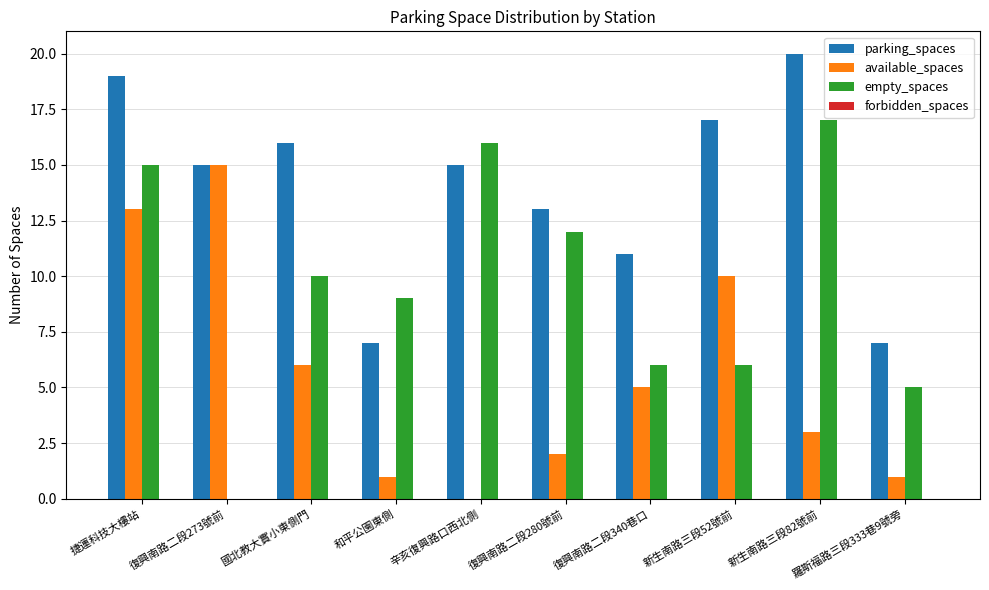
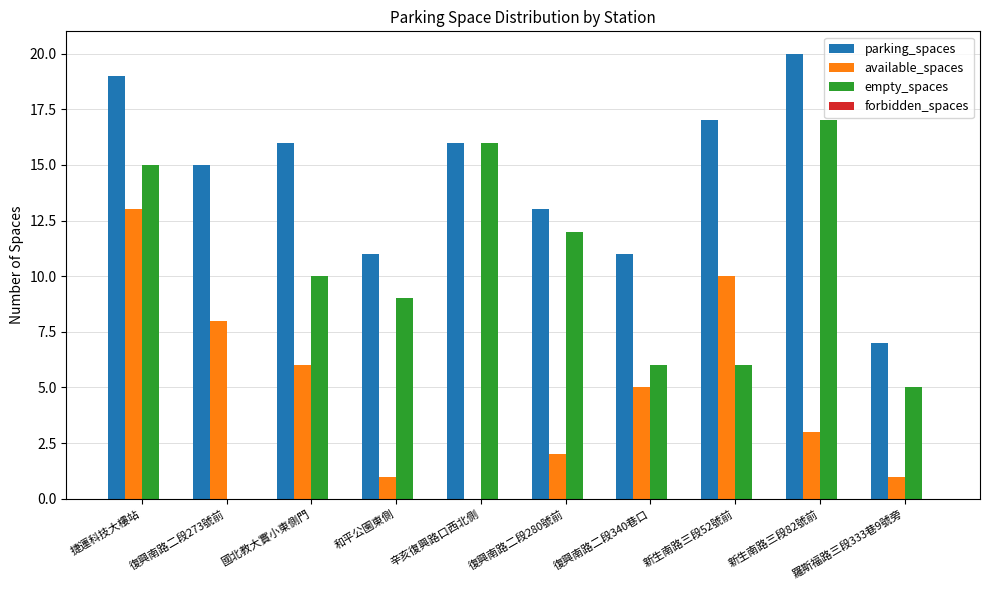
  {
    "parking_spaces": {
      "捷運科技大樓站": 19,
      "復興南路二段273號前": 15,
      "國北教大實小東側門": 16,
-     "和平公園東側": 7,
-     "辛亥復興路口西北側": 15,
+     "和平公園東側": 11,
+     "辛亥復興路口西北側": 16,
      "復興南路二段280號前": 13,
      "復興南路二段340巷口": 11,
      "新生南路三段52號前": 17,
      "新生南路三段82號前": 20,
      "羅斯福路三段333巷9號旁": 7
    },
    "available_spaces": {
      "捷運科技大樓站": 13,
-     "復興南路二段273號前": 15,
+     "復興南路二段273號前": 8,
      "國北教大實小東側門": 6,
      "和平公園東側": 1,
      "辛亥復興路口西北側": 0,
      "復興南路二段280號前": 2,
      "復興南路二段340巷口": 5,
      "新生南路三段52號前": 10,
      "新生南路三段82號前": 3,
      "羅斯福路三段333巷9號旁": 1
    },
    "empty_spaces": {
      "捷運科技大樓站": 15,
      "復興南路二段273號前": 0,
      "國北教大實小東側門": 10,
      "和平公園東側": 9,
      "辛亥復興路口西北側": 16,
      "復興南路二段280號前": 12,
      "復興南路二段340巷口": 6,
      "新生南路三段52號前": 6,
      "新生南路三段82號前": 17,
      "羅斯福路三段333巷9號旁": 5
    },
    "forbidden_spaces": {
      "捷運科技大樓站": 0,
      "復興南路二段273號前": 0,
      "國北教大實小東側門": 0,
      "和平公園東側": 0,
      "辛亥復興路口西北側": 0,
      "復興南路二段280號前": 0,
      "復興南路二段340巷口": 0,
      "新生南路三段52號前": 0,
      "新生南路三段82號前": 0,
      "羅斯福路三段333巷9號旁": 0
    }
  }
